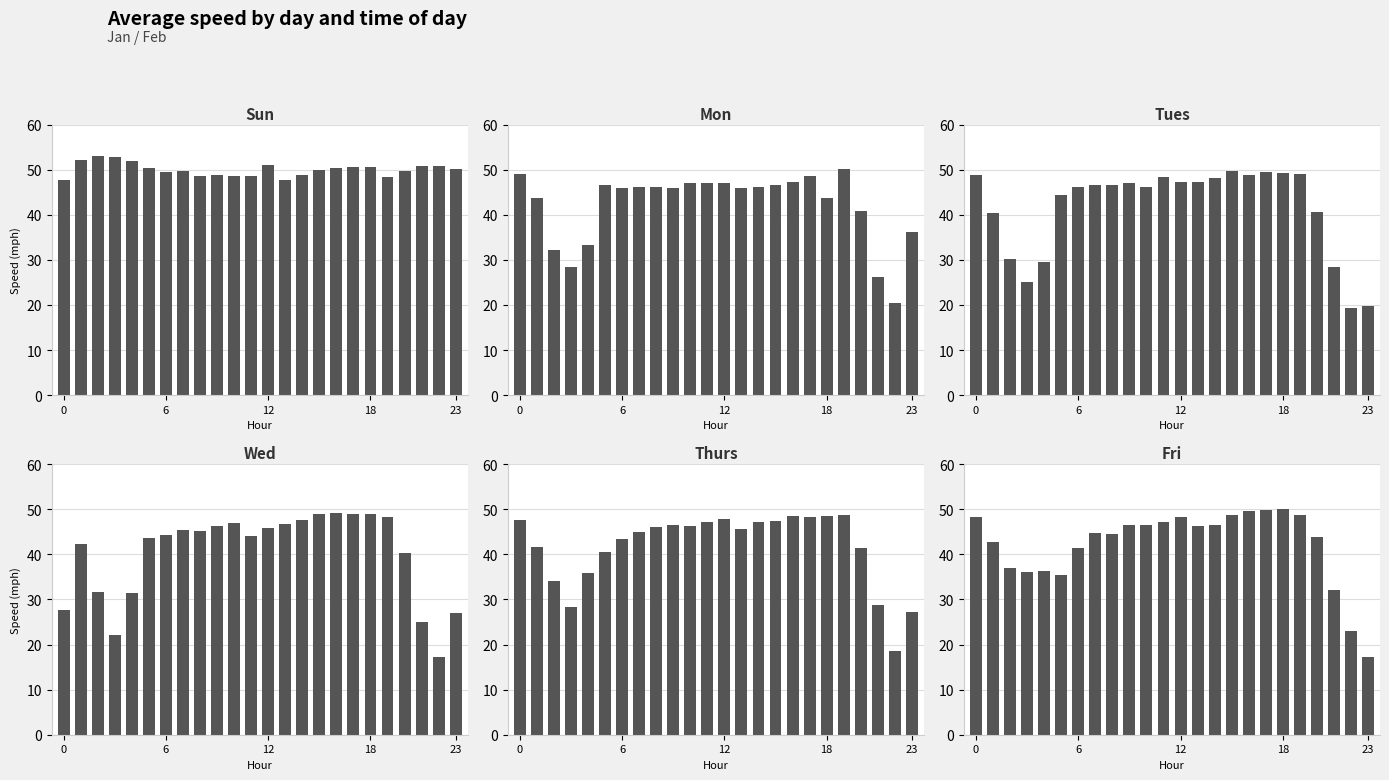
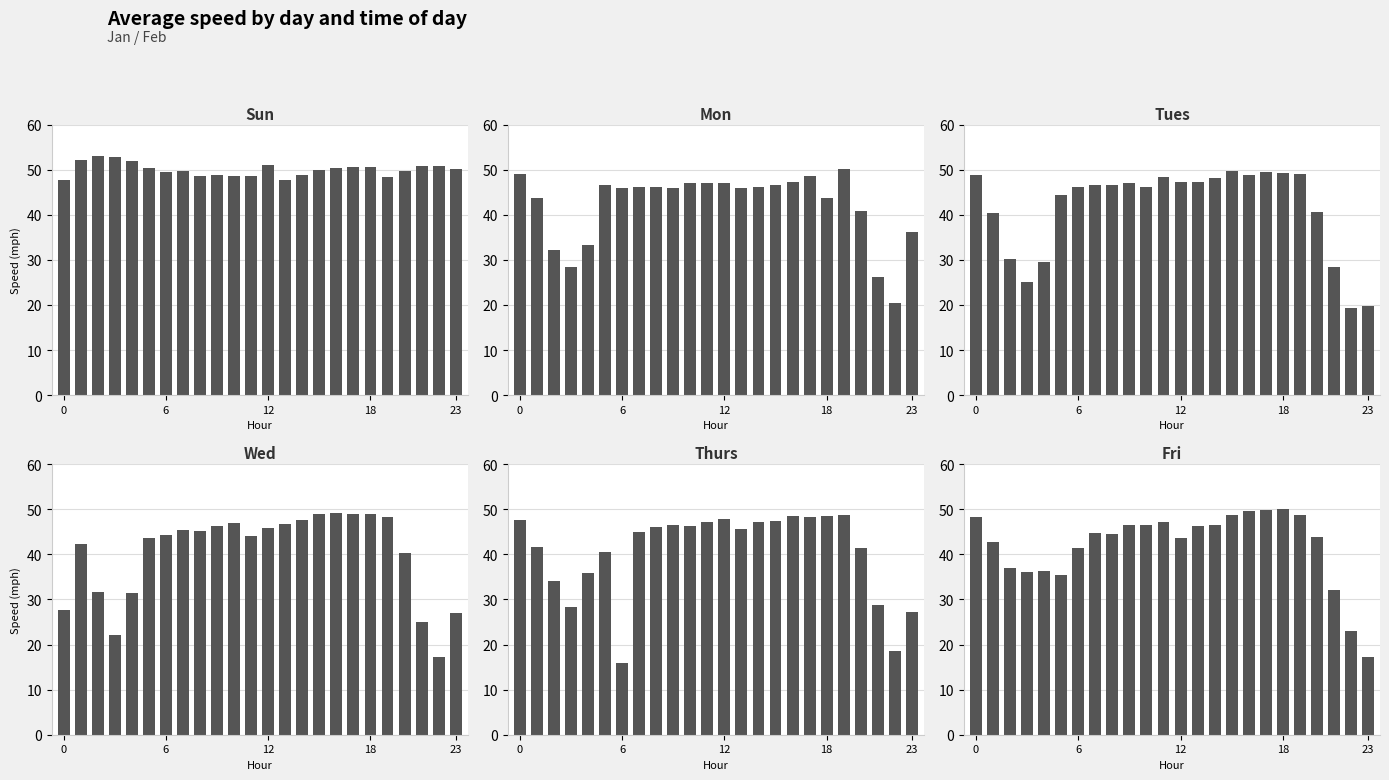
  {
    "Sun": {
      "0": 48,
      "6": 50,
      "12": 51,
      "18": 51,
      "23": 50
    },
    "Mon": {
      "0": 49,
      "6": 46,
      "12": 47,
      "18": 44,
      "23": 36
    },
    "Tues": {
      "0": 49,
      "6": 46,
      "12": 47,
      "18": 49,
      "23": 20
    },
    "Wed": {
      "0": 28,
      "6": 44,
      "12": 46,
      "18": 49,
      "23": 27
    },
    "Thurs": {
      "0": 48,
-     "6": 43,
+     "6": 16,
      "12": 48,
      "18": 49,
      "23": 27
    },
    "Fri": {
      "0": 48,
      "6": 41,
-     "12": 48,
+     "12": 44,
      "18": 50,
      "23": 17
    }
  }
